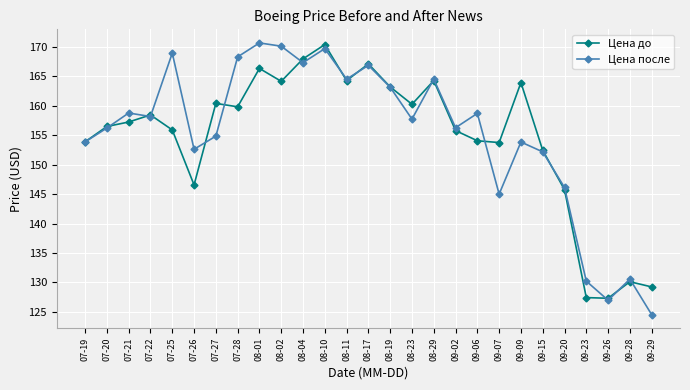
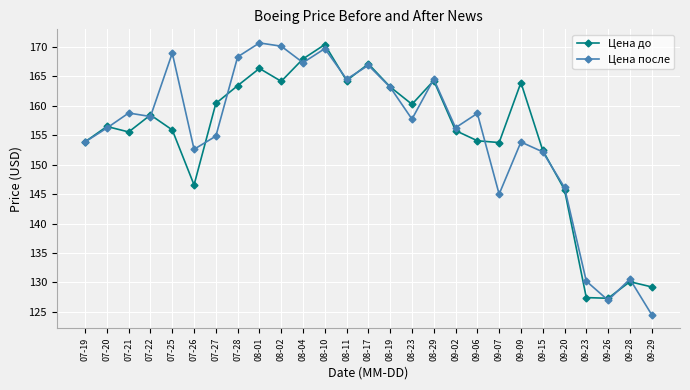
  {
    "Цена до": {
-     "07-21": 157,
+     "07-21": 156,
      "07-25": 156,
      "07-26": 147,
      "07-27": 160,
-     "07-28": 160,
+     "07-28": 163,
      "08-01": 166,
      "08-02": 164,
      "08-04": 168,
      "08-10": 170,
      "08-23": 160,
      "09-02": 156,
      "09-06": 154,
      "09-07": 154,
      "09-09": 164,
      "09-23": 127,
      "09-28": 130,
      "09-29": 129
    },
    "Цена после": {
      "07-21": 159,
      "07-25": 169,
      "07-26": 153,
      "07-27": 155,
      "07-28": 168,
      "08-01": 171,
      "08-02": 170,
      "08-04": 167,
      "08-10": 170,
      "08-23": 158,
      "09-02": 156,
      "09-06": 159,
      "09-07": 145,
      "09-09": 154,
      "09-23": 130,
      "09-28": 131,
      "09-29": 125
    }
  }
